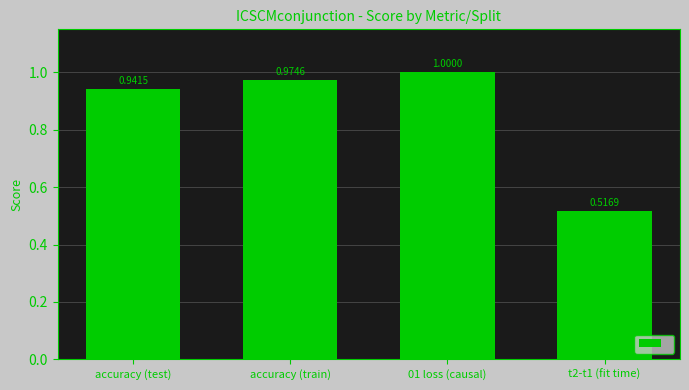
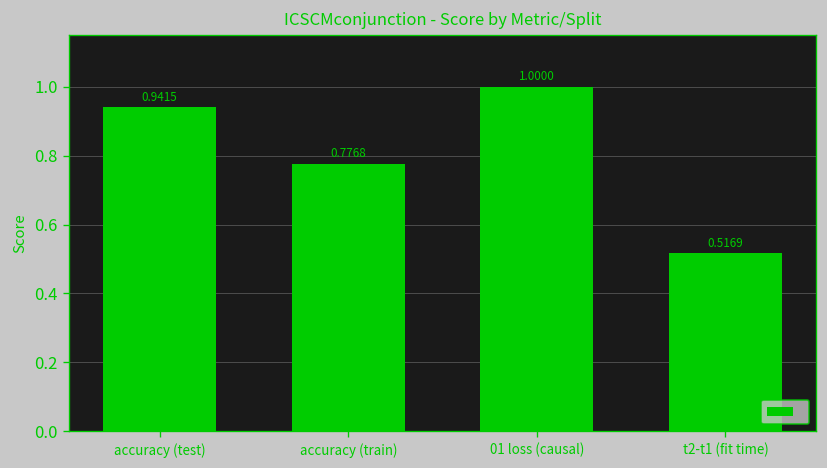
  {
    "accuracy (test)": 0.9415,
-   "accuracy (train)": 0.9746,
+   "accuracy (train)": 0.7768,
    "01 loss (causal)": 1.0000,
    "t2-t1 (fit time)": 0.5169
  }
